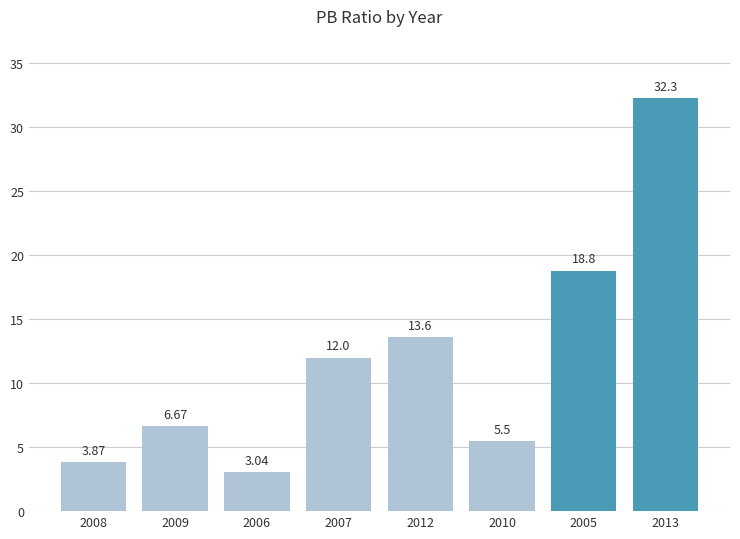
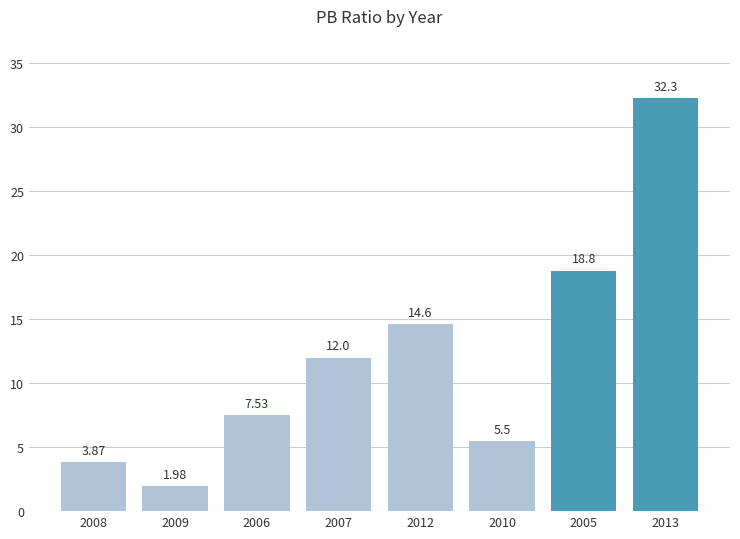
  {
    "2008": 3.87,
-   "2009": 6.67,
-   "2006": 3.04,
+   "2009": 1.98,
+   "2006": 7.53,
    "2007": 12.0,
-   "2012": 13.6,
+   "2012": 14.6,
    "2010": 5.5,
    "2005": 18.8,
    "2013": 32.3
  }
